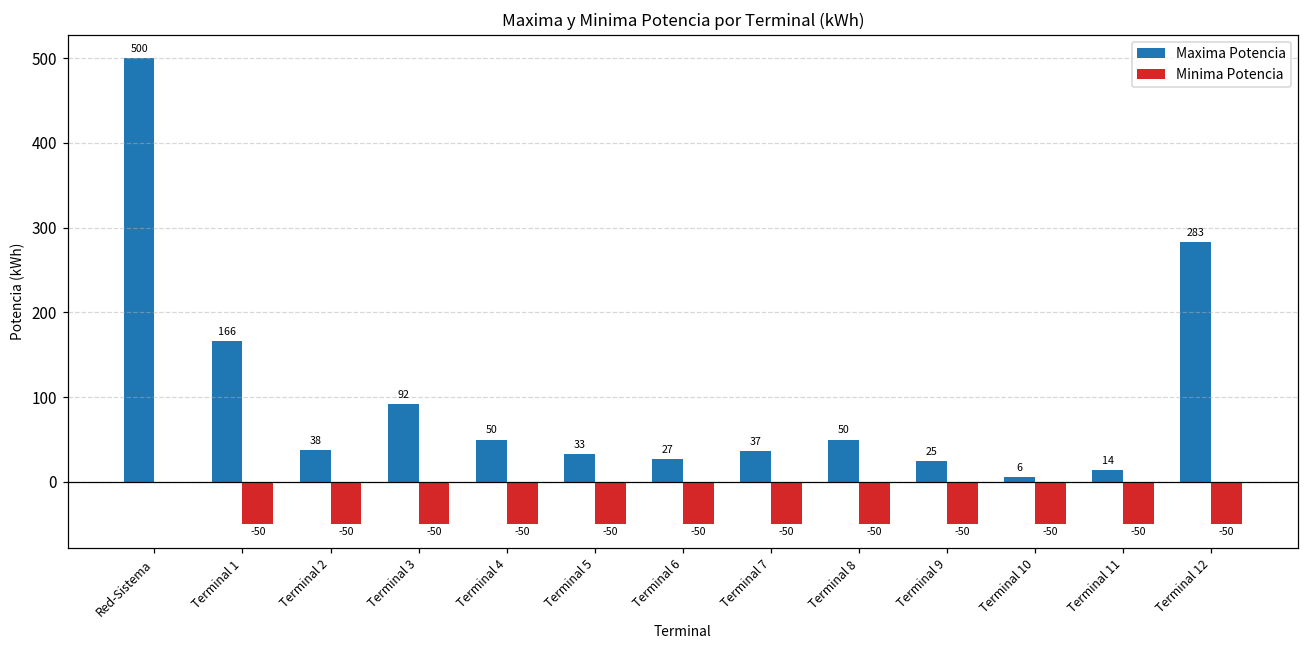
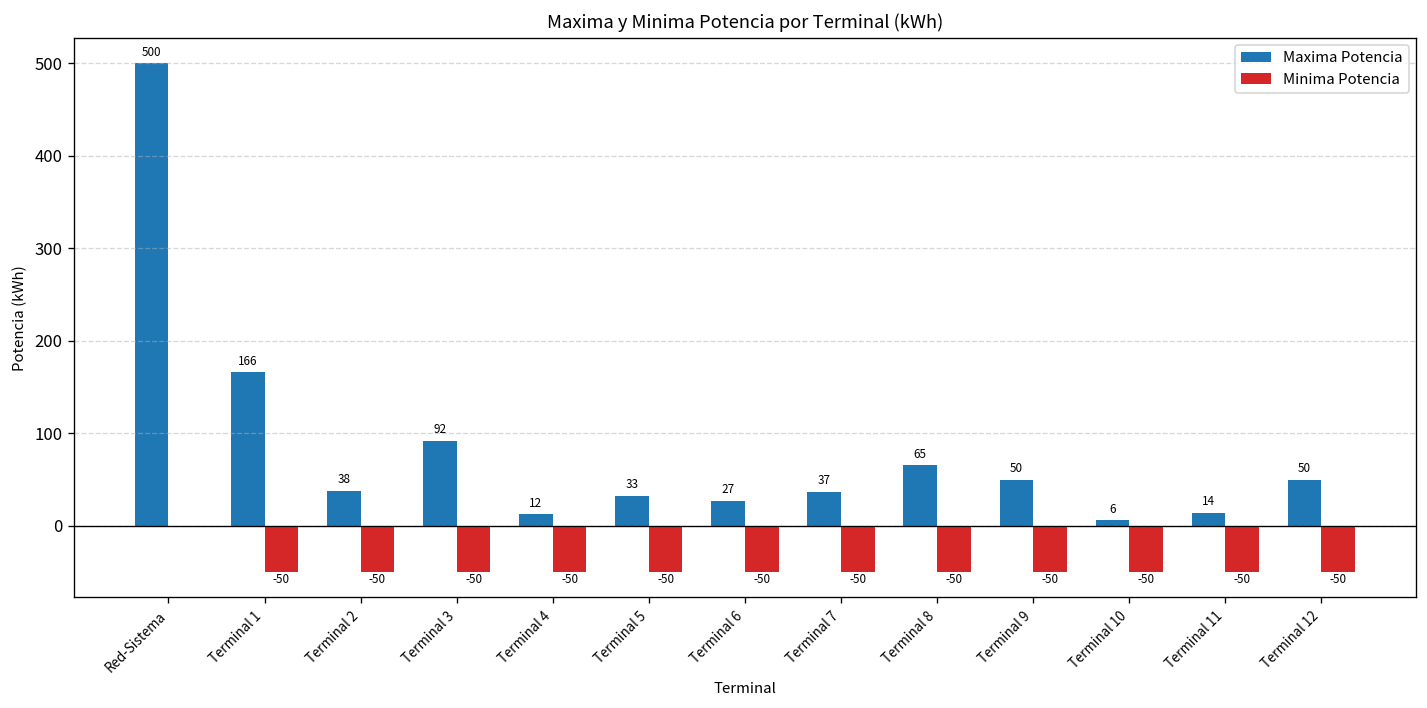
  {
    "Maxima Potencia": {
      "Red-Sistema": 500,
      "Terminal 1": 166,
      "Terminal 2": 38,
      "Terminal 3": 92,
-     "Terminal 4": 50,
+     "Terminal 4": 12,
      "Terminal 5": 33,
      "Terminal 6": 27,
      "Terminal 7": 37,
-     "Terminal 8": 50,
-     "Terminal 9": 25,
+     "Terminal 8": 65,
+     "Terminal 9": 50,
      "Terminal 10": 6,
      "Terminal 11": 14,
-     "Terminal 12": 283
+     "Terminal 12": 50
    },
    "Minima Potencia": {
      "Terminal 1": -50,
      "Terminal 2": -50,
      "Terminal 3": -50,
      "Terminal 4": -50,
      "Terminal 5": -50,
      "Terminal 6": -50,
      "Terminal 7": -50,
      "Terminal 8": -50,
      "Terminal 9": -50,
      "Terminal 10": -50,
      "Terminal 11": -50,
      "Terminal 12": -50
    }
  }
